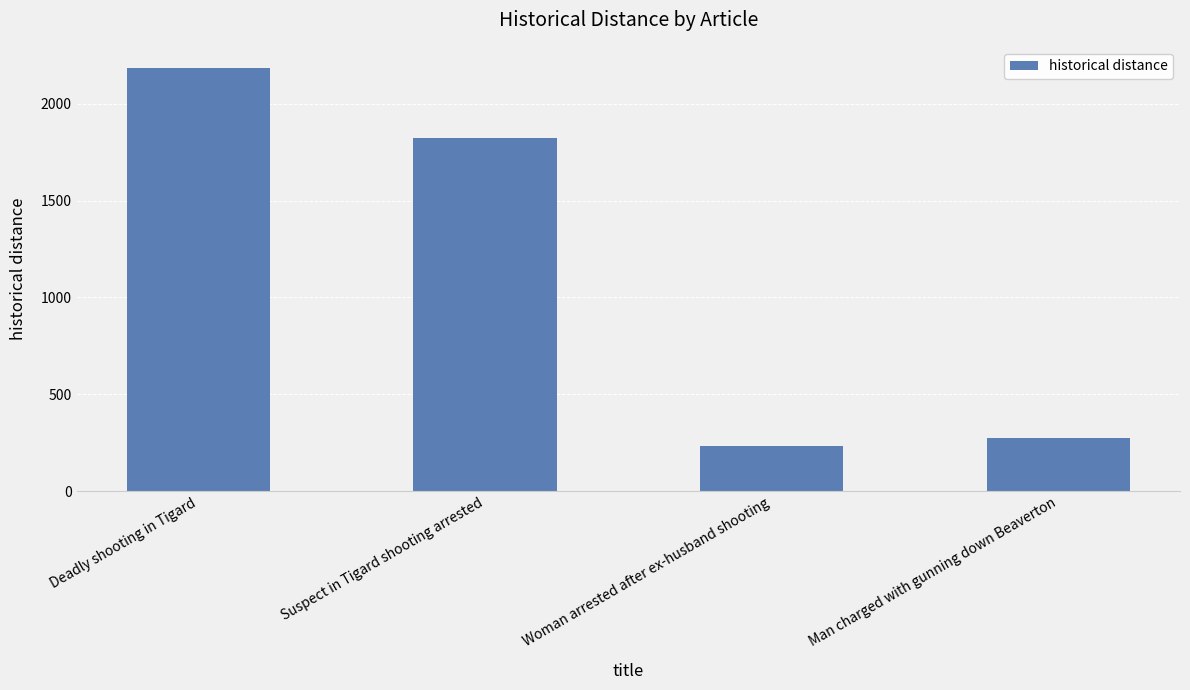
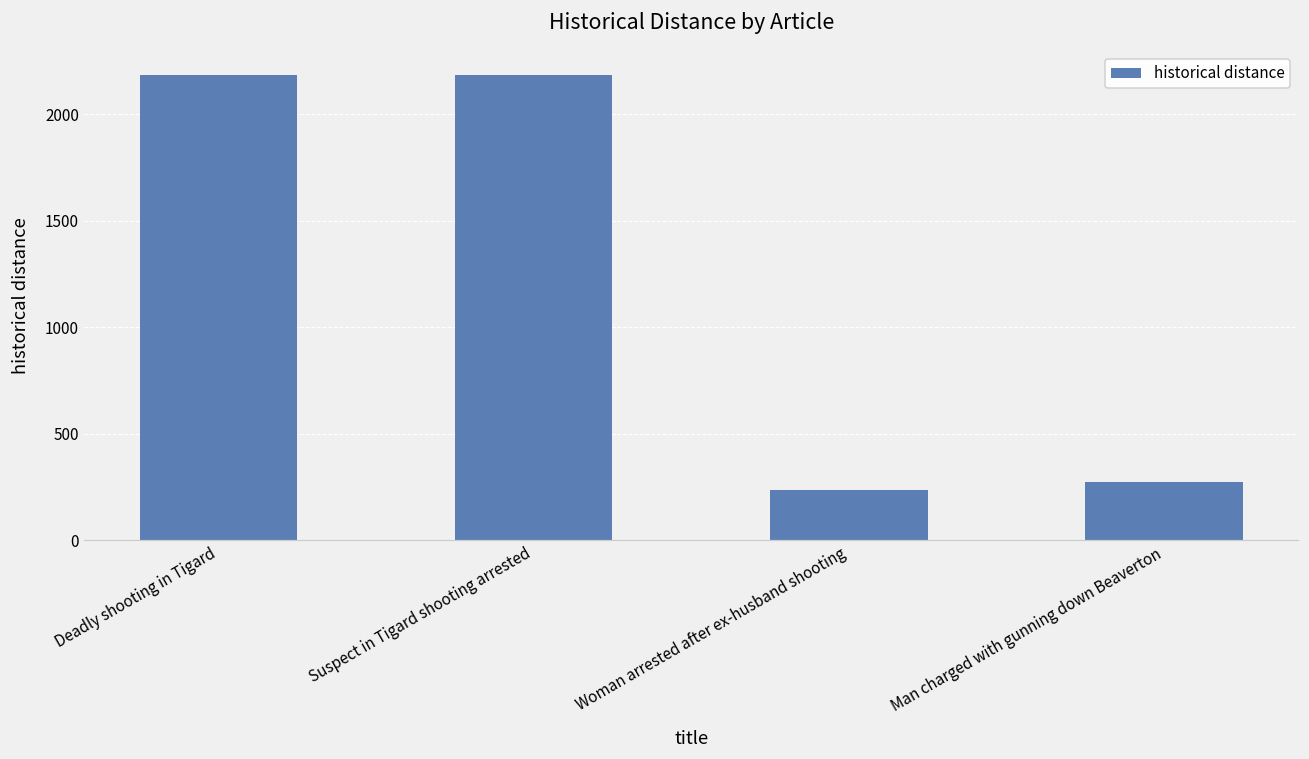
  {
    "Deadly shooting in Tigard": 2190,
-   "Suspect in Tigard shooting arrested": 1830,
+   "Suspect in Tigard shooting arrested": 2180,
    "Woman arrested after ex-husband shooting": 230,
    "Man charged with gunning down Beaverton": 270
  }
